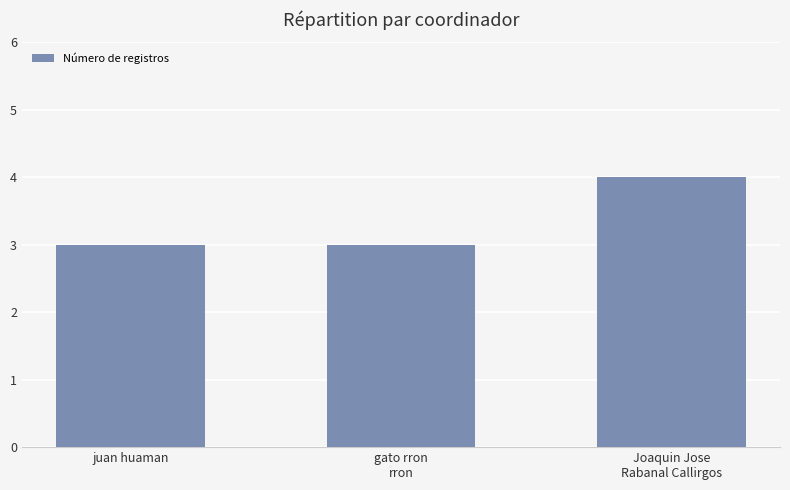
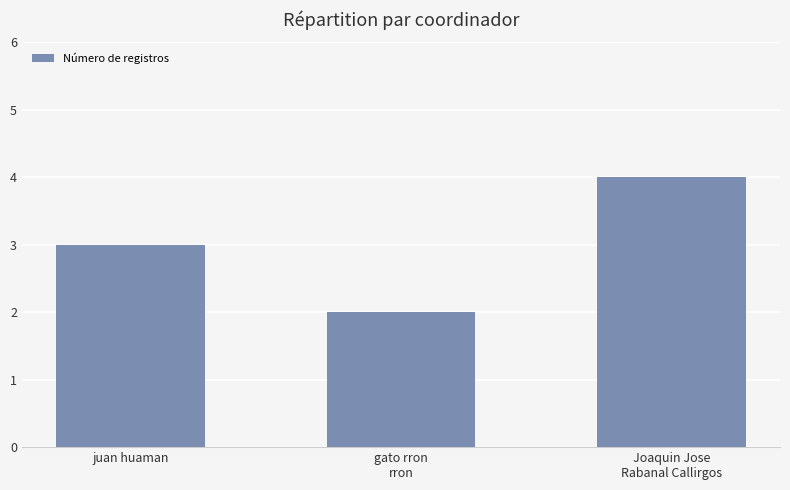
  {
    "juan huaman": 3,
-   "gato rron rron": 3,
+   "gato rron rron": 2,
    "Joaquin Jose Rabanal Callirgos": 4
  }
